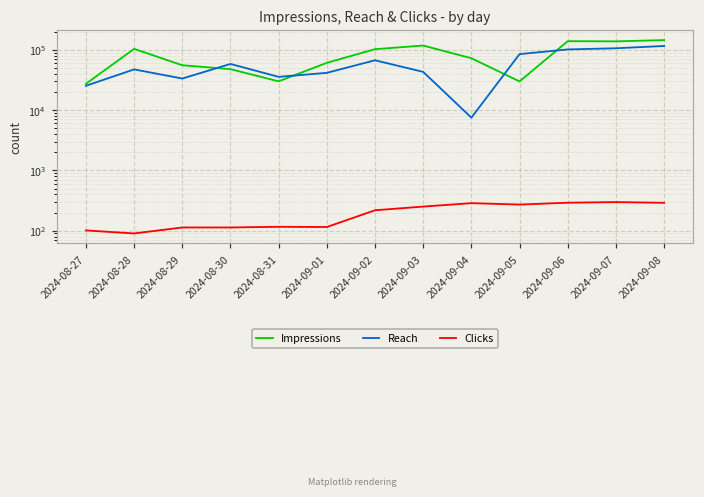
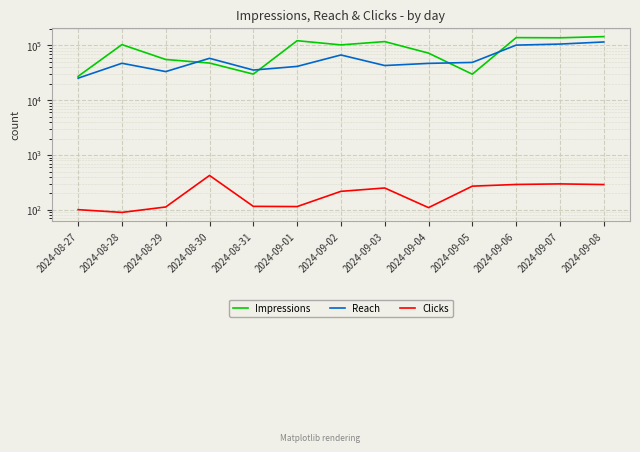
  {
    "Impressions": {
      "2024-08-28": 100000,
      "2024-08-29": 60000,
      "2024-08-30": 50000,
      "2024-08-31": 30000,
-     "2024-09-01": 60000,
+     "2024-09-01": 120000,
      "2024-09-02": 100000,
      "2024-09-03": 120000,
      "2024-09-04": 70000,
      "2024-09-05": 30000,
      "2024-09-06": 140000,
      "2024-09-07": 140000,
      "2024-09-08": 140000
    },
    "Reach": {
      "2024-08-28": 50000,
      "2024-08-29": 30000,
      "2024-08-30": 60000,
      "2024-08-31": 40000,
      "2024-09-01": 40000,
      "2024-09-02": 70000,
      "2024-09-03": 40000,
-     "2024-09-04": 7000,
-     "2024-09-05": 80000,
+     "2024-09-04": 50000,
+     "2024-09-05": 50000,
      "2024-09-06": 100000,
      "2024-09-07": 110000,
      "2024-09-08": 120000
    },
    "Clicks": {
      "2024-08-27": 100,
      "2024-08-28": 90,
      "2024-08-29": 110,
-     "2024-08-30": 110,
+     "2024-08-30": 400,
      "2024-08-31": 120,
      "2024-09-01": 120,
      "2024-09-02": 220,
      "2024-09-03": 300,
-     "2024-09-04": 300,
+     "2024-09-04": 110,
      "2024-09-05": 300,
      "2024-09-06": 300,
      "2024-09-07": 300,
      "2024-09-08": 300
    }
  }
